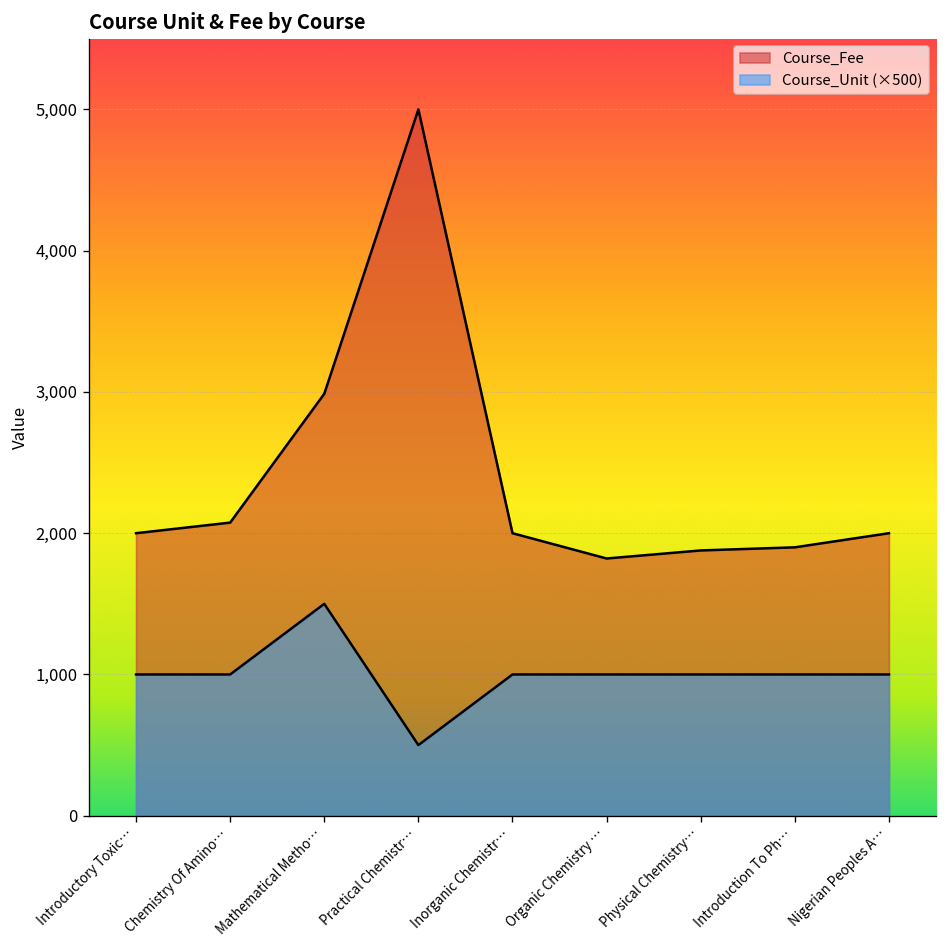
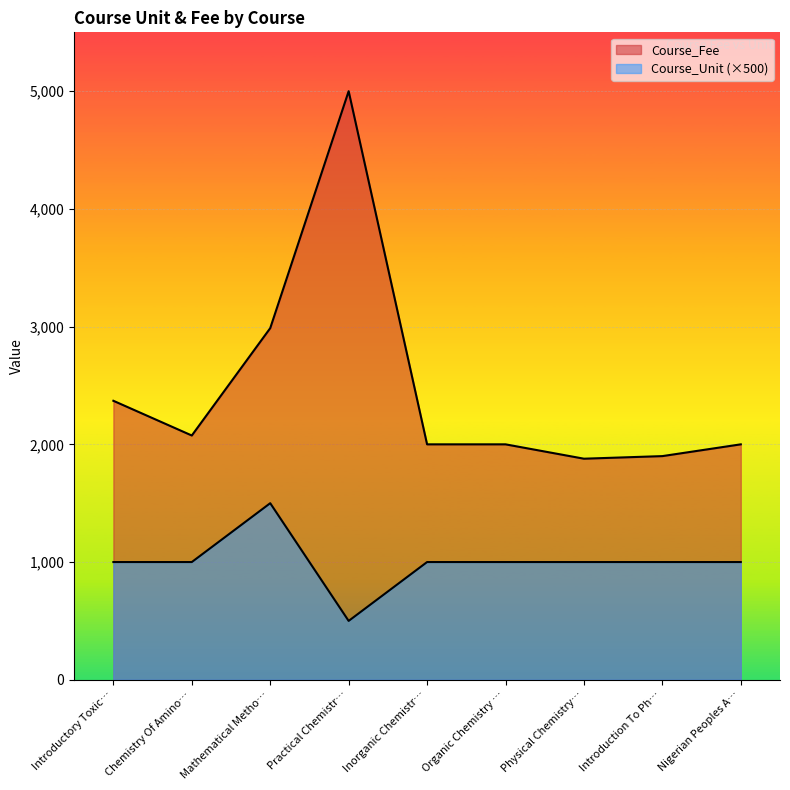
  {
    "Course_Fee": {
-     "Introductory Toxic…": "2,000",
+     "Introductory Toxic…": "2,370",
      "Chemistry Of Amino…": "2,080",
      "Mathematical Metho…": "2,990",
      "Practical Chemistr…": "5,000",
      "Inorganic Chemistr…": "2,000",
-     "Organic Chemistry …": "1,820",
+     "Organic Chemistry …": "2,000",
      "Physical Chemistry…": "1,880",
      "Introduction To Ph…": "1,900",
      "Nigerian Peoples A…": "2,000"
    },
    "Course_Unit (×500)": {
      "Introductory Toxic…": "1,000",
      "Chemistry Of Amino…": "1,000",
      "Mathematical Metho…": "1,500",
      "Practical Chemistr…": "500",
      "Inorganic Chemistr…": "1,000",
      "Organic Chemistry …": "1,000",
      "Physical Chemistry…": "1,000",
      "Introduction To Ph…": "1,000",
      "Nigerian Peoples A…": "1,000"
    }
  }
